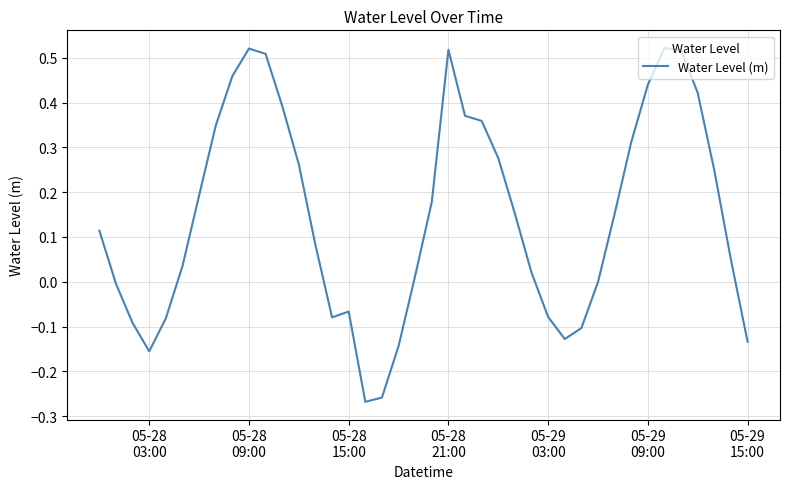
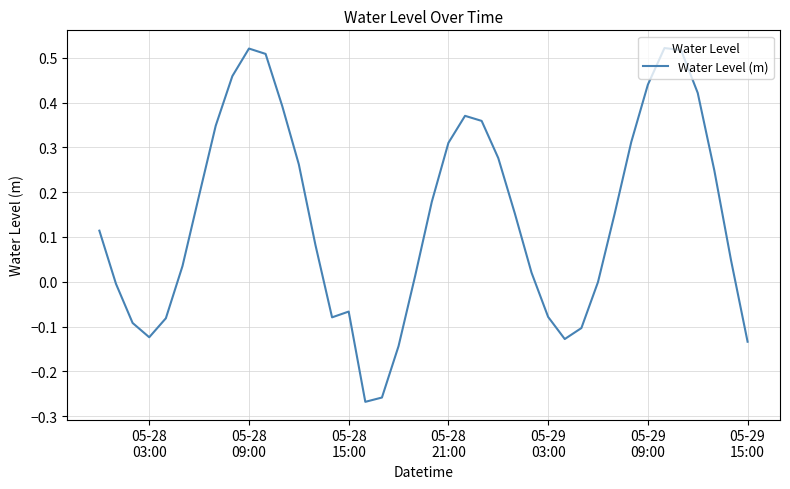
  {
-   "05-28 03:00": -0.16,
+   "05-28 03:00": -0.12,
    "05-28 09:00": 0.52,
    "05-28 15:00": -0.07,
-   "05-28 21:00": 0.52,
+   "05-28 21:00": 0.31,
    "05-29 03:00": -0.08,
    "05-29 09:00": 0.44,
    "05-29 15:00": -0.13
  }
